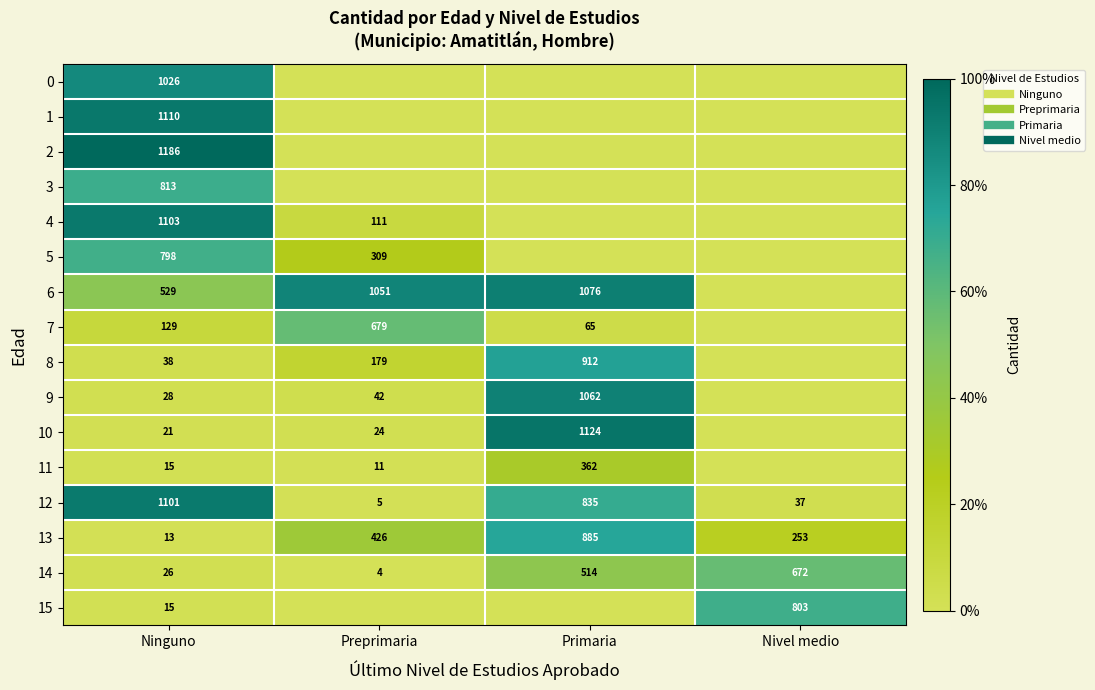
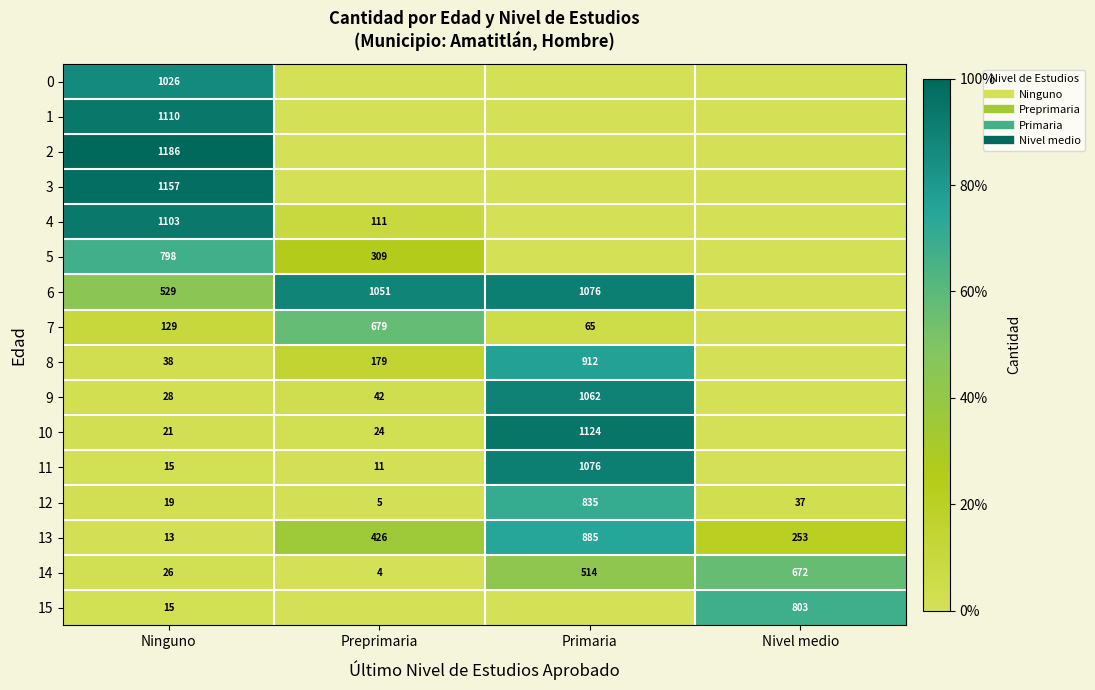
  {
    "0": {
      "Ninguno": 1026
    },
    "1": {
      "Ninguno": 1110
    },
    "2": {
      "Ninguno": 1186
    },
    "3": {
-     "Ninguno": 813
+     "Ninguno": 1157
    },
    "4": {
      "Ninguno": 1103,
      "Preprimaria": 111
    },
    "5": {
      "Ninguno": 798,
      "Preprimaria": 309
    },
    "6": {
      "Ninguno": 529,
      "Preprimaria": 1051,
      "Primaria": 1076
    },
    "7": {
      "Ninguno": 129,
      "Preprimaria": 679,
      "Primaria": 65
    },
    "8": {
      "Ninguno": 38,
      "Preprimaria": 179,
      "Primaria": 912
    },
    "9": {
      "Ninguno": 28,
      "Preprimaria": 42,
      "Primaria": 1062
    },
    "10": {
      "Ninguno": 21,
      "Preprimaria": 24,
      "Primaria": 1124
    },
    "11": {
      "Ninguno": 15,
      "Preprimaria": 11,
-     "Primaria": 362
+     "Primaria": 1076
    },
    "12": {
-     "Ninguno": 1101,
+     "Ninguno": 19,
      "Preprimaria": 5,
      "Primaria": 835,
      "Nivel medio": 37
    },
    "13": {
      "Ninguno": 13,
      "Preprimaria": 426,
      "Primaria": 885,
      "Nivel medio": 253
    },
    "14": {
      "Ninguno": 26,
      "Preprimaria": 4,
      "Primaria": 514,
      "Nivel medio": 672
    },
    "15": {
      "Ninguno": 15,
      "Nivel medio": 803
    }
  }
